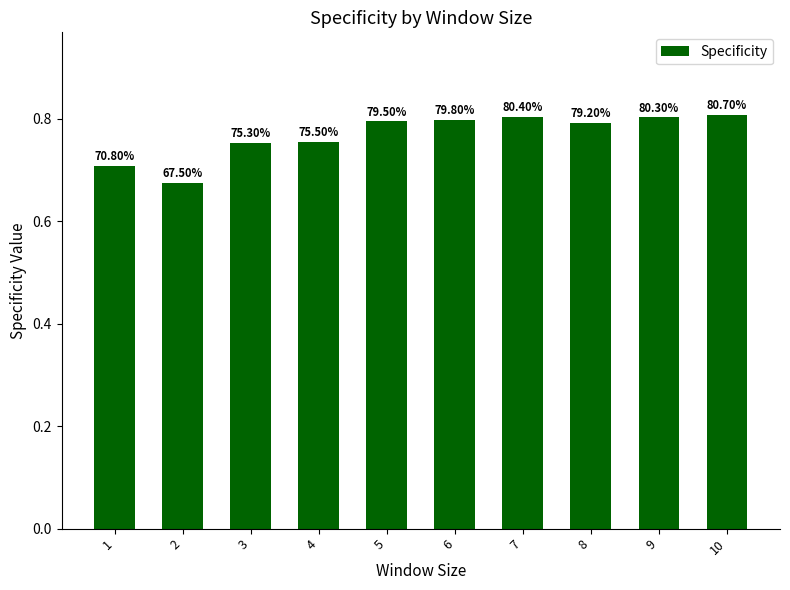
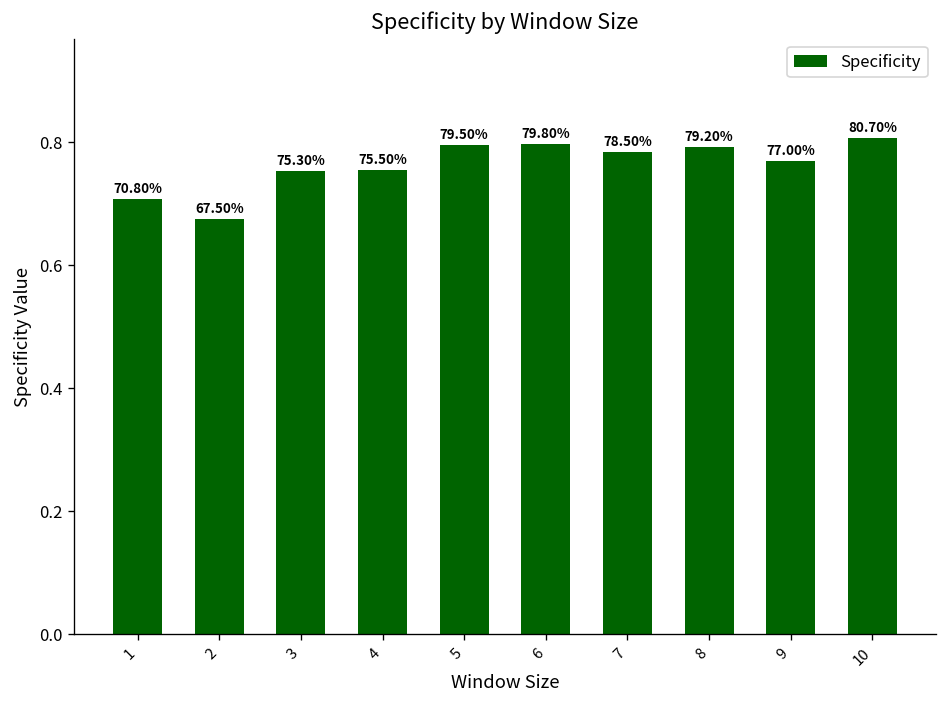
  {
    "1": "70.80%",
    "2": "67.50%",
    "3": "75.30%",
    "4": "75.50%",
    "5": "79.50%",
    "6": "79.80%",
-   "7": "80.40%",
+   "7": "78.50%",
    "8": "79.20%",
-   "9": "80.30%",
+   "9": "77.00%",
    "10": "80.70%"
  }
